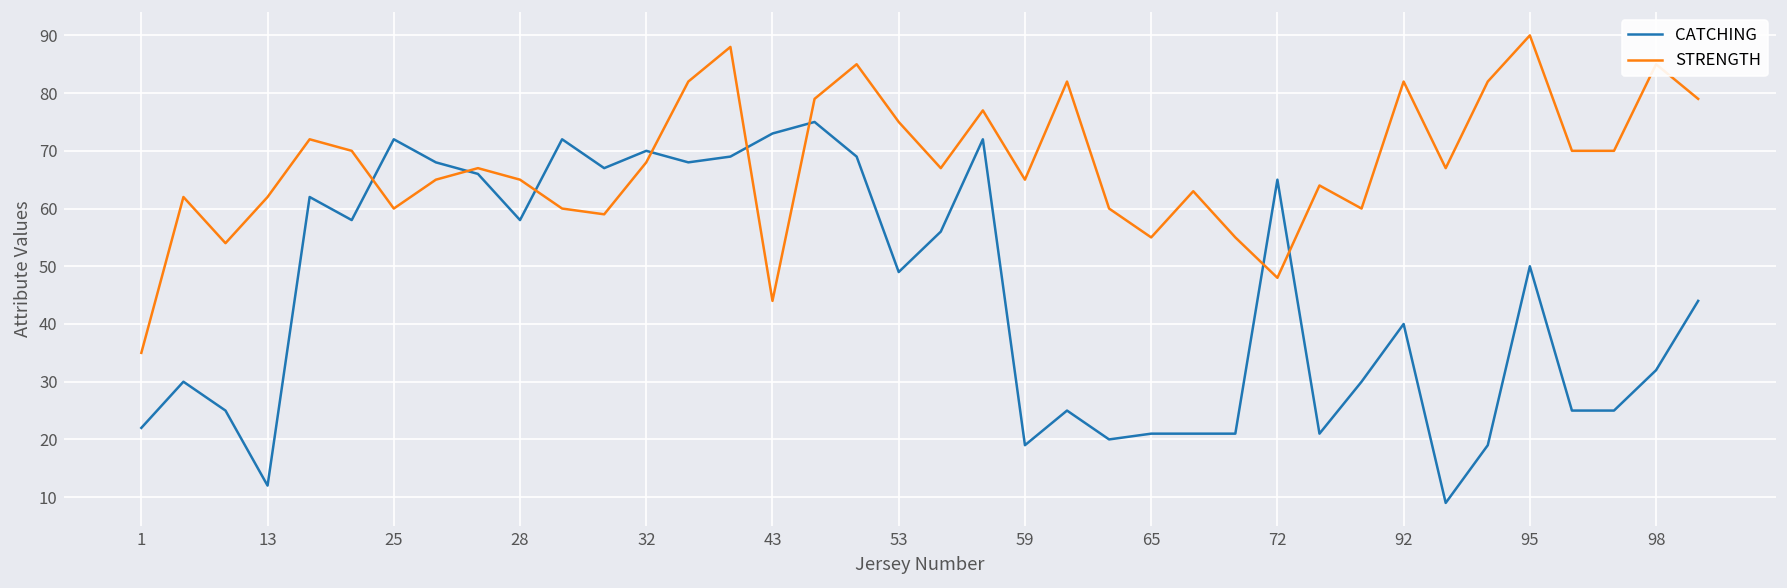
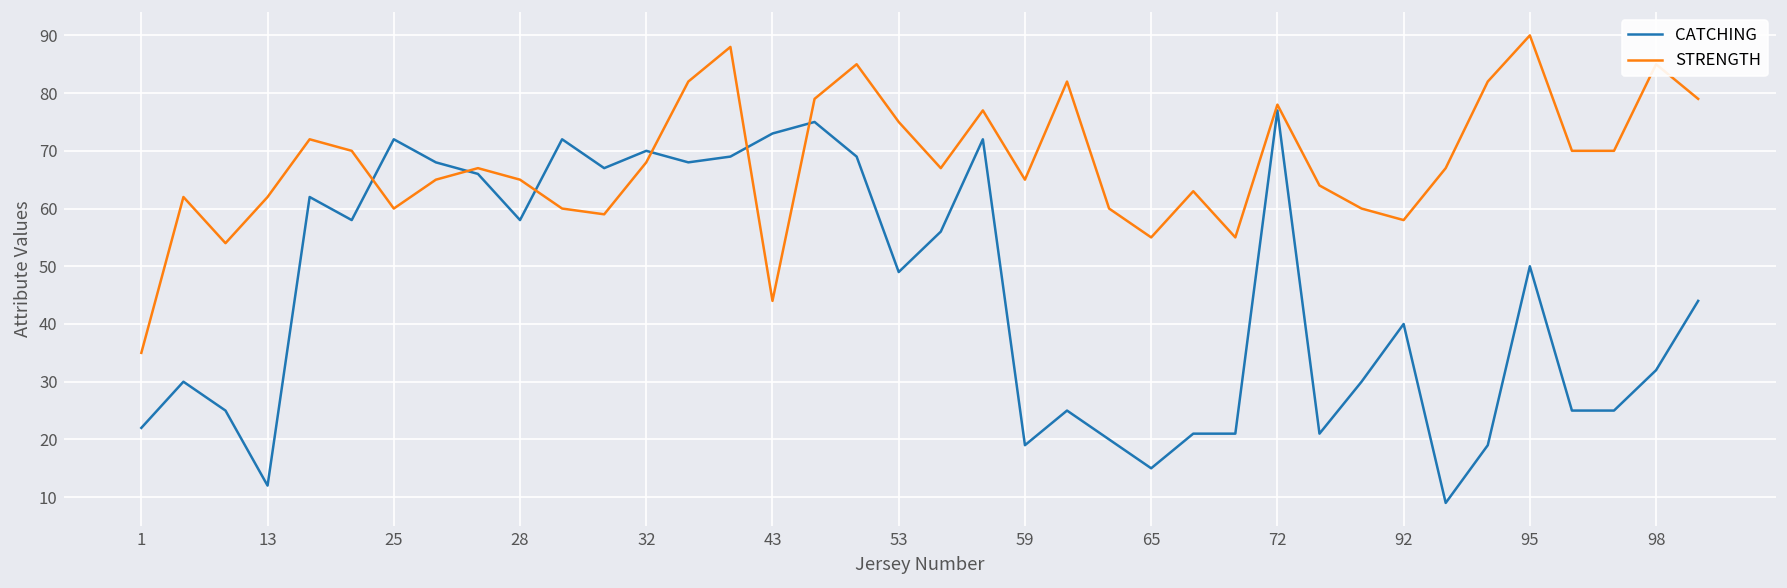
  {
    "CATCHING": {
      "43": 73,
      "53": 49,
      "59": 19,
-     "65": 21,
-     "72": 65,
+     "65": 15,
+     "72": 77,
      "92": 40,
      "95": 50,
      "98": 32
    },
    "STRENGTH": {
      "43": 44,
      "53": 75,
      "59": 65,
      "65": 55,
-     "72": 48,
-     "92": 82,
+     "72": 78,
+     "92": 58,
      "95": 90
    }
  }
